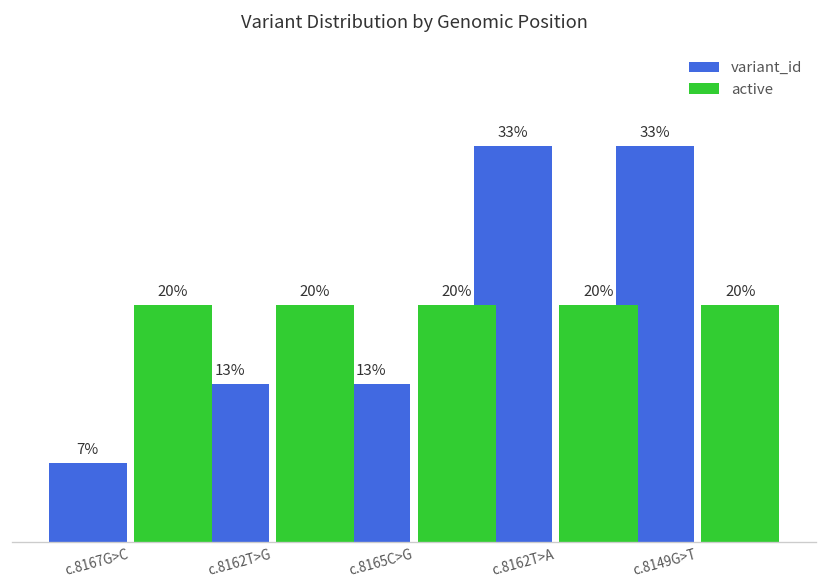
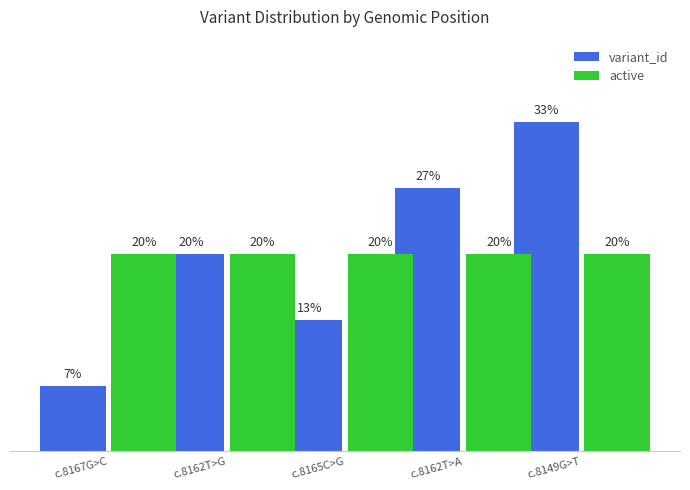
  {
    "variant_id": {
      "c.8167G>C": "7%",
-     "c.8162T>G": "13%",
+     "c.8162T>G": "20%",
      "c.8165C>G": "13%",
-     "c.8162T>A": "33%",
+     "c.8162T>A": "27%",
      "c.8149G>T": "33%"
    },
    "active": {
      "c.8167G>C": "20%",
      "c.8162T>G": "20%",
      "c.8165C>G": "20%",
      "c.8162T>A": "20%",
      "c.8149G>T": "20%"
    }
  }
